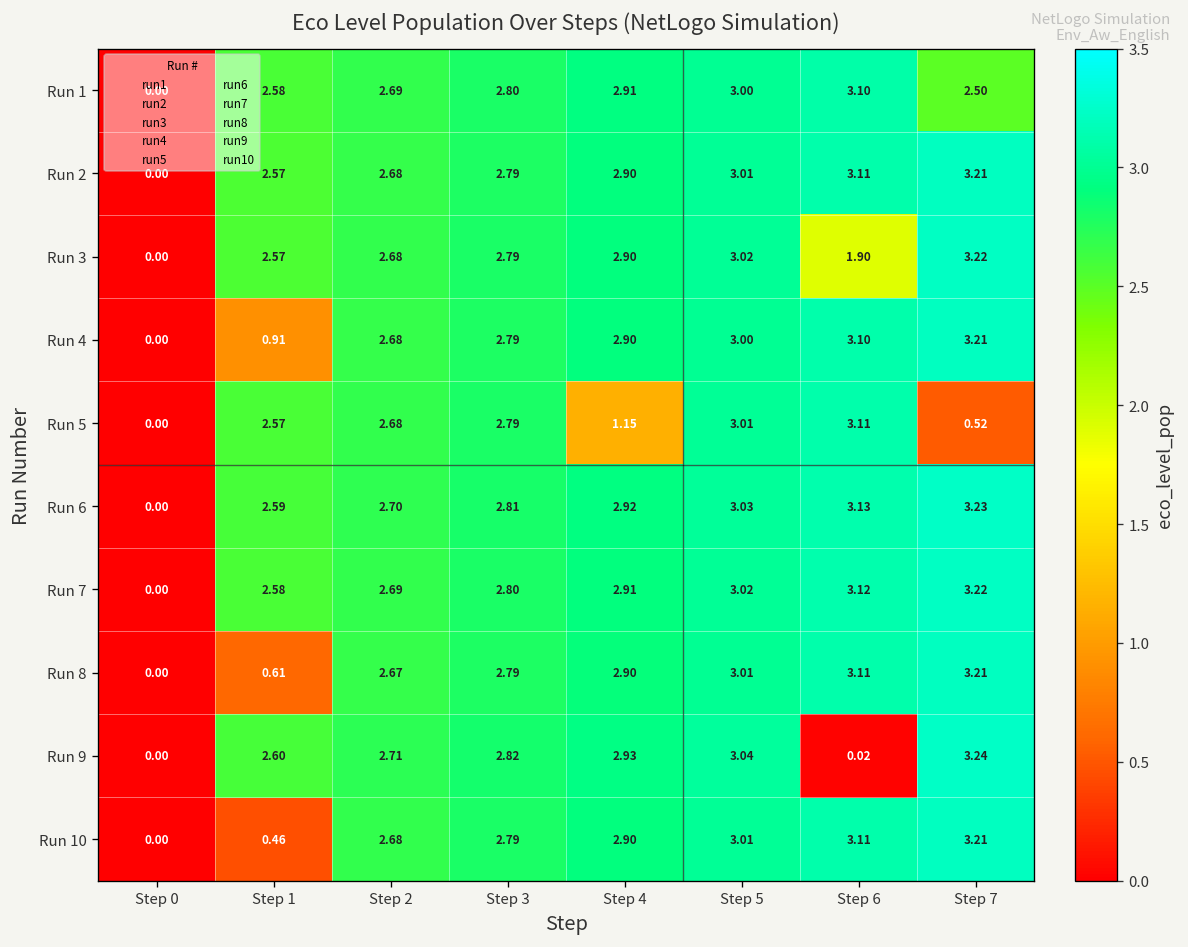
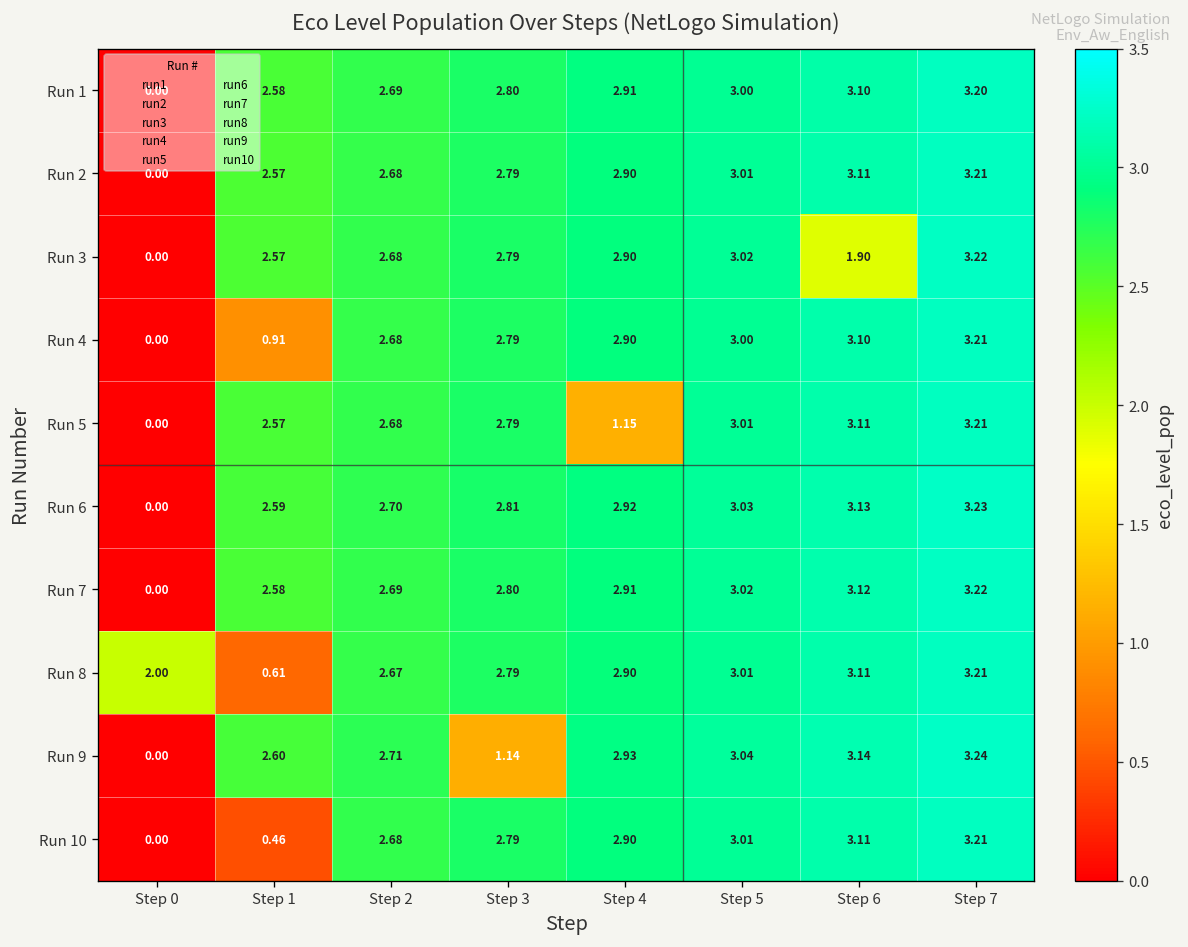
  {
    "Run 1": {
      "Step 1": 2.58,
      "Step 2": 2.69,
      "Step 3": 2.80,
      "Step 4": 2.91,
      "Step 5": 3.00,
      "Step 6": 3.10,
-     "Step 7": 2.50
+     "Step 7": 3.20
    },
    "Run 2": {
      "Step 0": 0.00,
      "Step 1": 2.57,
      "Step 2": 2.68,
      "Step 3": 2.79,
      "Step 4": 2.90,
      "Step 5": 3.01,
      "Step 6": 3.11,
      "Step 7": 3.21
    },
    "Run 3": {
      "Step 0": 0.00,
      "Step 1": 2.57,
      "Step 2": 2.68,
      "Step 3": 2.79,
      "Step 4": 2.90,
      "Step 5": 3.02,
      "Step 6": 1.90,
      "Step 7": 3.22
    },
    "Run 4": {
      "Step 0": 0.00,
      "Step 1": 0.91,
      "Step 2": 2.68,
      "Step 3": 2.79,
      "Step 4": 2.90,
      "Step 5": 3.00,
      "Step 6": 3.10,
      "Step 7": 3.21
    },
    "Run 5": {
      "Step 0": 0.00,
      "Step 1": 2.57,
      "Step 2": 2.68,
      "Step 3": 2.79,
      "Step 4": 1.15,
      "Step 5": 3.01,
      "Step 6": 3.11,
-     "Step 7": 0.52
+     "Step 7": 3.21
    },
    "Run 6": {
      "Step 0": 0.00,
      "Step 1": 2.59,
      "Step 2": 2.70,
      "Step 3": 2.81,
      "Step 4": 2.92,
      "Step 5": 3.03,
      "Step 6": 3.13,
      "Step 7": 3.23
    },
    "Run 7": {
      "Step 0": 0.00,
      "Step 1": 2.58,
      "Step 2": 2.69,
      "Step 3": 2.80,
      "Step 4": 2.91,
      "Step 5": 3.02,
      "Step 6": 3.12,
      "Step 7": 3.22
    },
    "Run 8": {
-     "Step 0": 0.00,
+     "Step 0": 2.00,
      "Step 1": 0.61,
      "Step 2": 2.67,
      "Step 3": 2.79,
      "Step 4": 2.90,
      "Step 5": 3.01,
      "Step 6": 3.11,
      "Step 7": 3.21
    },
    "Run 9": {
      "Step 0": 0.00,
      "Step 1": 2.60,
      "Step 2": 2.71,
-     "Step 3": 2.82,
+     "Step 3": 1.14,
      "Step 4": 2.93,
      "Step 5": 3.04,
-     "Step 6": 0.02,
+     "Step 6": 3.14,
      "Step 7": 3.24
    },
    "Run 10": {
      "Step 0": 0.00,
      "Step 1": 0.46,
      "Step 2": 2.68,
      "Step 3": 2.79,
      "Step 4": 2.90,
      "Step 5": 3.01,
      "Step 6": 3.11,
      "Step 7": 3.21
    }
  }
